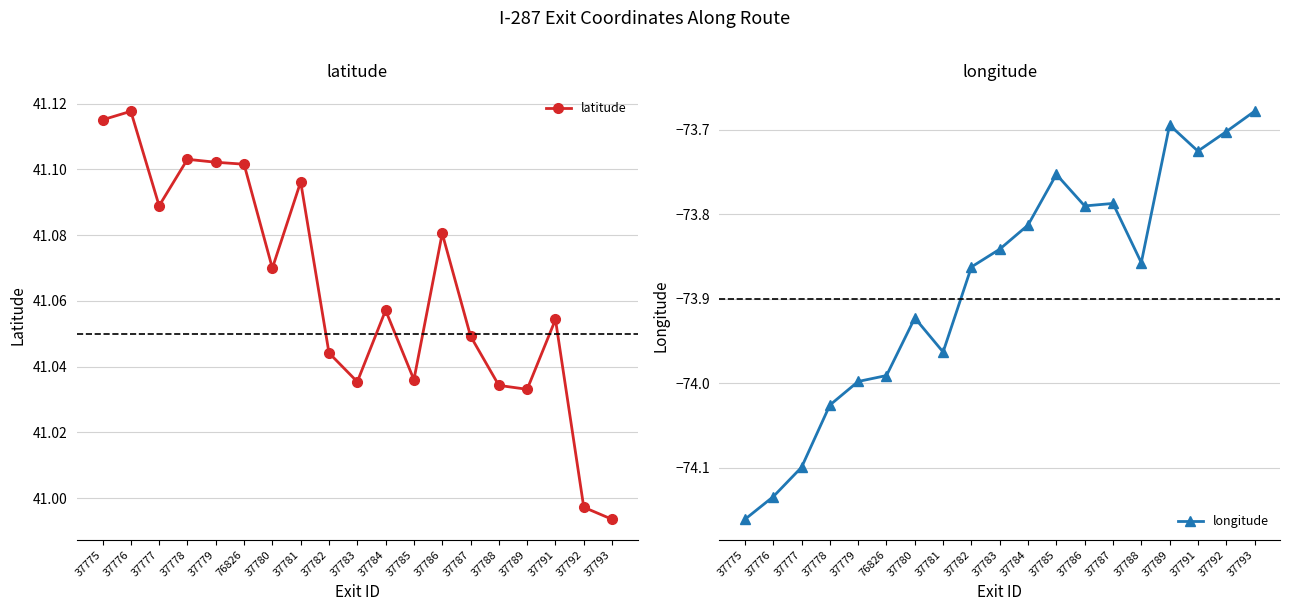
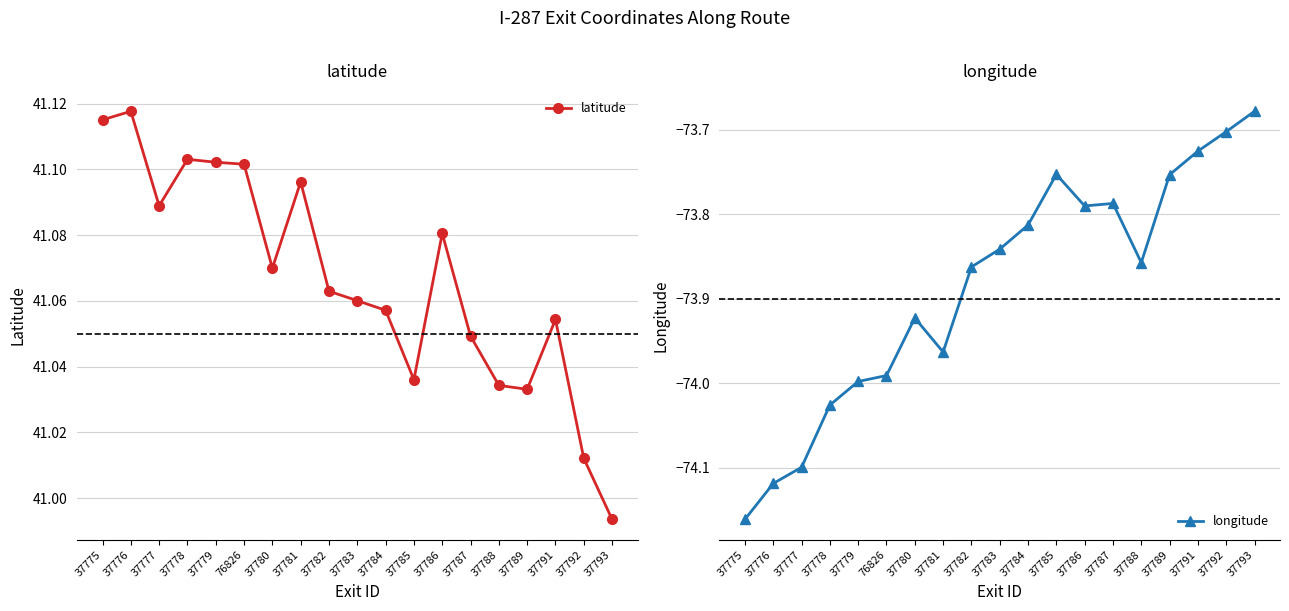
  {
    "latitude": {
      "37775": 41.115,
      "37776": 41.118,
      "37777": 41.089,
      "37778": 41.103,
      "37779": 41.102,
      "76826": 41.102,
      "37780": 41.070,
      "37781": 41.096,
-     "37782": 41.044,
-     "37783": 41.035,
+     "37782": 41.063,
+     "37783": 41.060,
      "37784": 41.057,
      "37785": 41.036,
      "37786": 41.081,
      "37787": 41.049,
      "37788": 41.034,
      "37789": 41.033,
      "37791": 41.054,
-     "37792": 40.997,
+     "37792": 41.012,
      "37793": 40.994
    },
    "longitude": {
      "37775": -74.16,
-     "37776": -74.13,
+     "37776": -74.12,
      "37777": -74.10,
      "37778": -74.03,
      "37779": -74.00,
      "76826": -73.99,
      "37780": -73.92,
      "37781": -73.96,
      "37782": -73.86,
      "37783": -73.84,
      "37784": -73.81,
      "37785": -73.75,
      "37786": -73.79,
      "37787": -73.79,
      "37788": -73.86,
-     "37789": -73.69,
+     "37789": -73.75,
      "37791": -73.73,
      "37792": -73.70,
      "37793": -73.68
    }
  }
